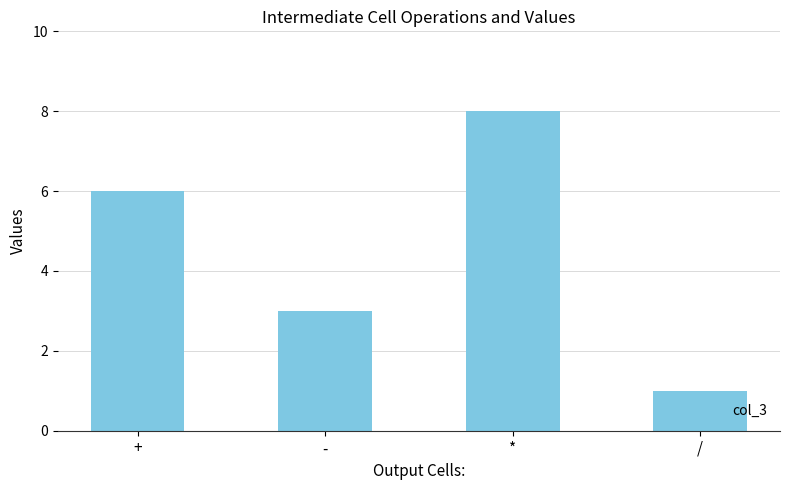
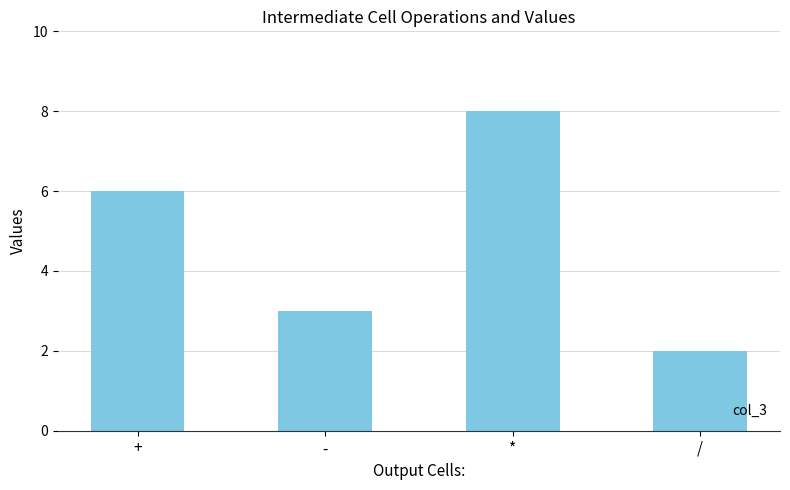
  {
    "+": 6,
    "-": 3,
    "*": 8,
-   "/": 1
+   "/": 2
  }
